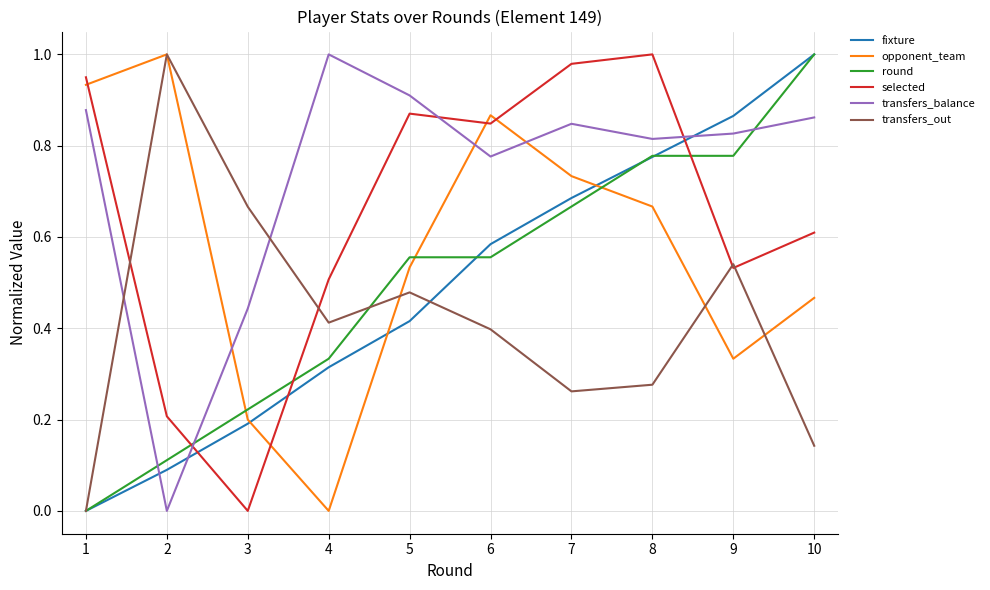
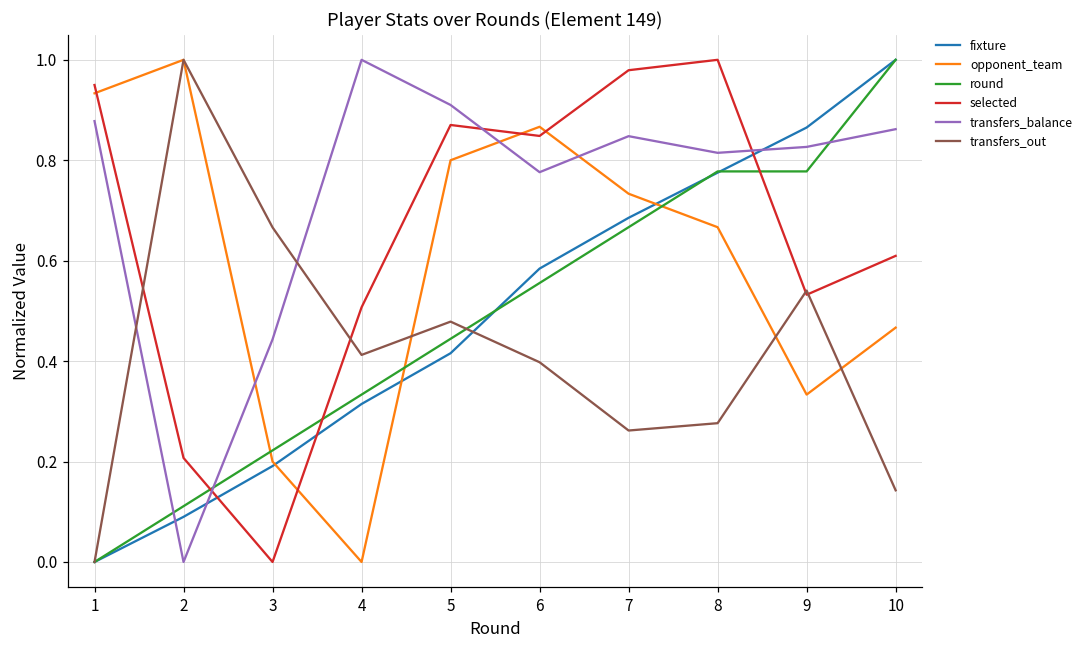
  {
    "fixture": {
      "2": 0.09,
      "3": 0.19,
      "4": 0.31,
      "5": 0.42,
      "6": 0.58,
      "7": 0.69,
      "9": 0.87
    },
    "opponent_team": {
      "1": 0.93,
      "3": 0.20,
      "4": 0.00,
-     "5": 0.53,
+     "5": 0.80,
      "6": 0.87,
      "7": 0.73,
      "8": 0.67,
      "9": 0.33,
      "10": 0.47
    },
    "round": {
      "2": 0.11,
      "3": 0.22,
      "4": 0.33,
-     "5": 0.56,
+     "5": 0.44,
      "6": 0.56,
      "7": 0.67,
      "9": 0.78
    },
    "selected": {
      "1": 0.95,
      "2": 0.21,
      "3": 0.00,
      "4": 0.51,
      "5": 0.87,
      "6": 0.85,
      "7": 0.98,
      "8": 1.00,
      "9": 0.53,
      "10": 0.61
    },
    "transfers_balance": {
      "1": 0.88,
      "2": 0.00,
      "3": 0.44,
      "4": 1.00,
      "5": 0.91,
      "6": 0.78,
      "7": 0.85,
      "8": 0.81,
      "9": 0.83,
      "10": 0.86
    },
    "transfers_out": {
      "3": 0.67,
      "4": 0.41,
      "5": 0.48,
      "6": 0.40,
      "7": 0.26,
      "8": 0.28,
      "9": 0.54,
      "10": 0.14
    }
  }
